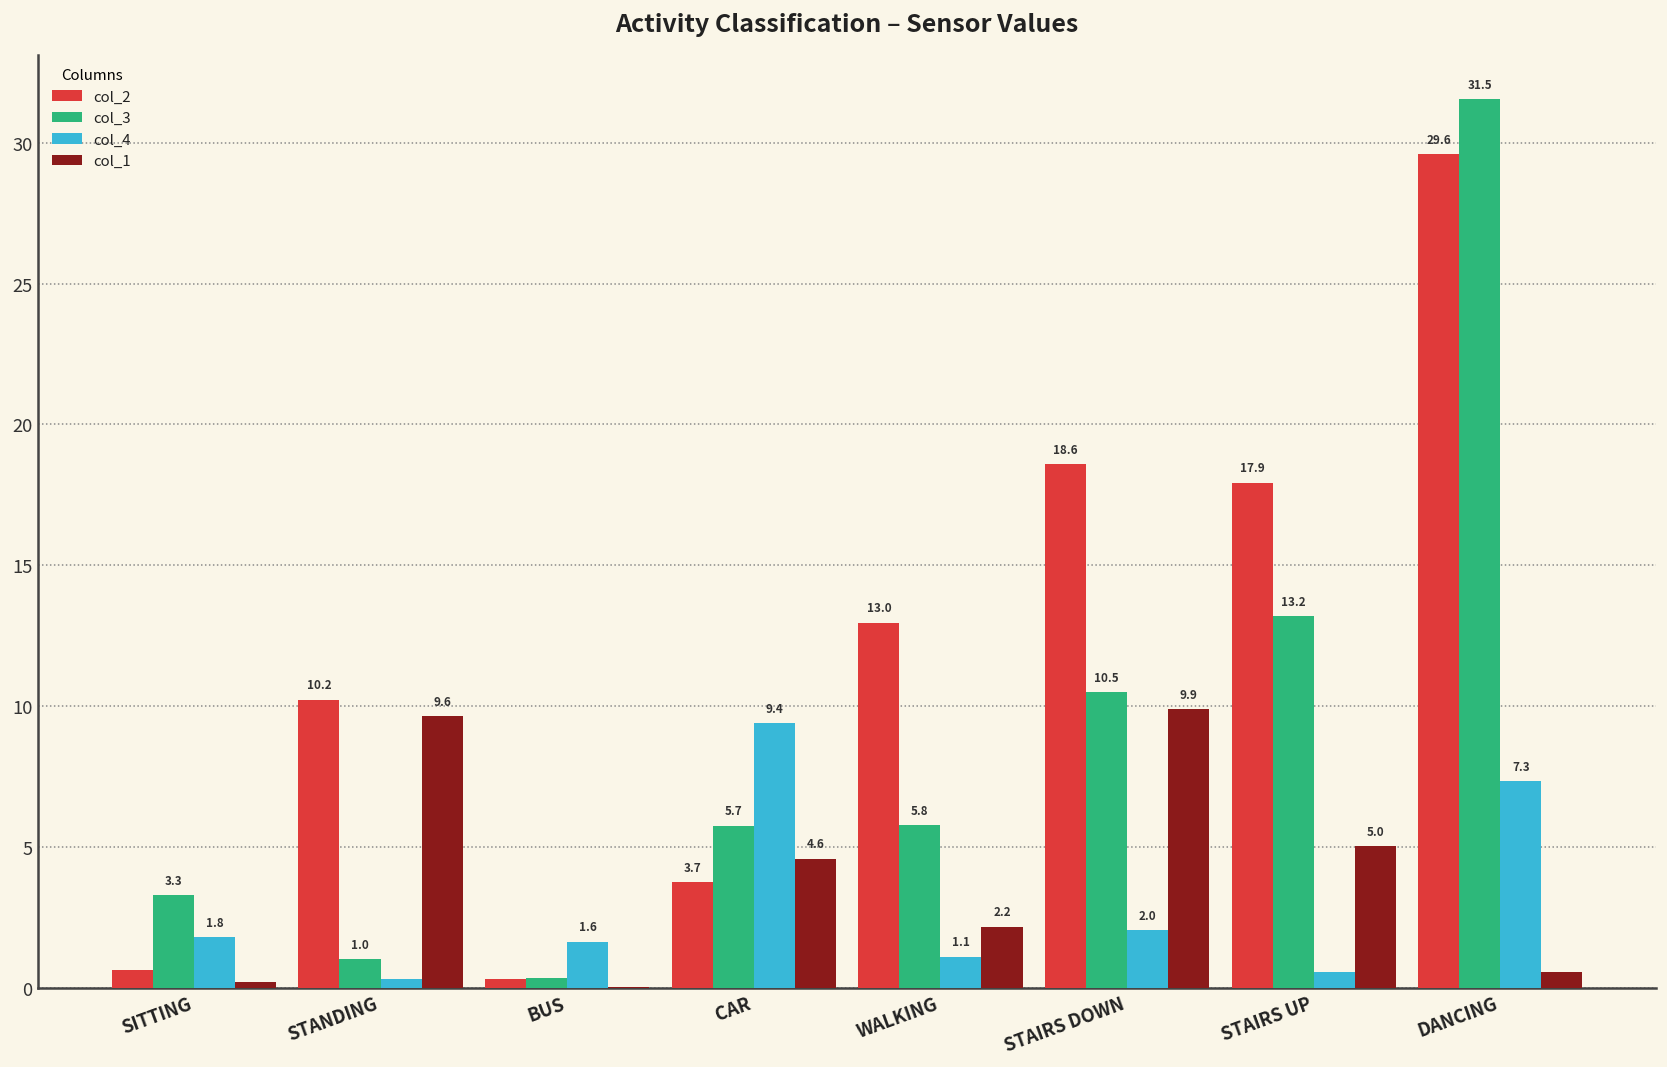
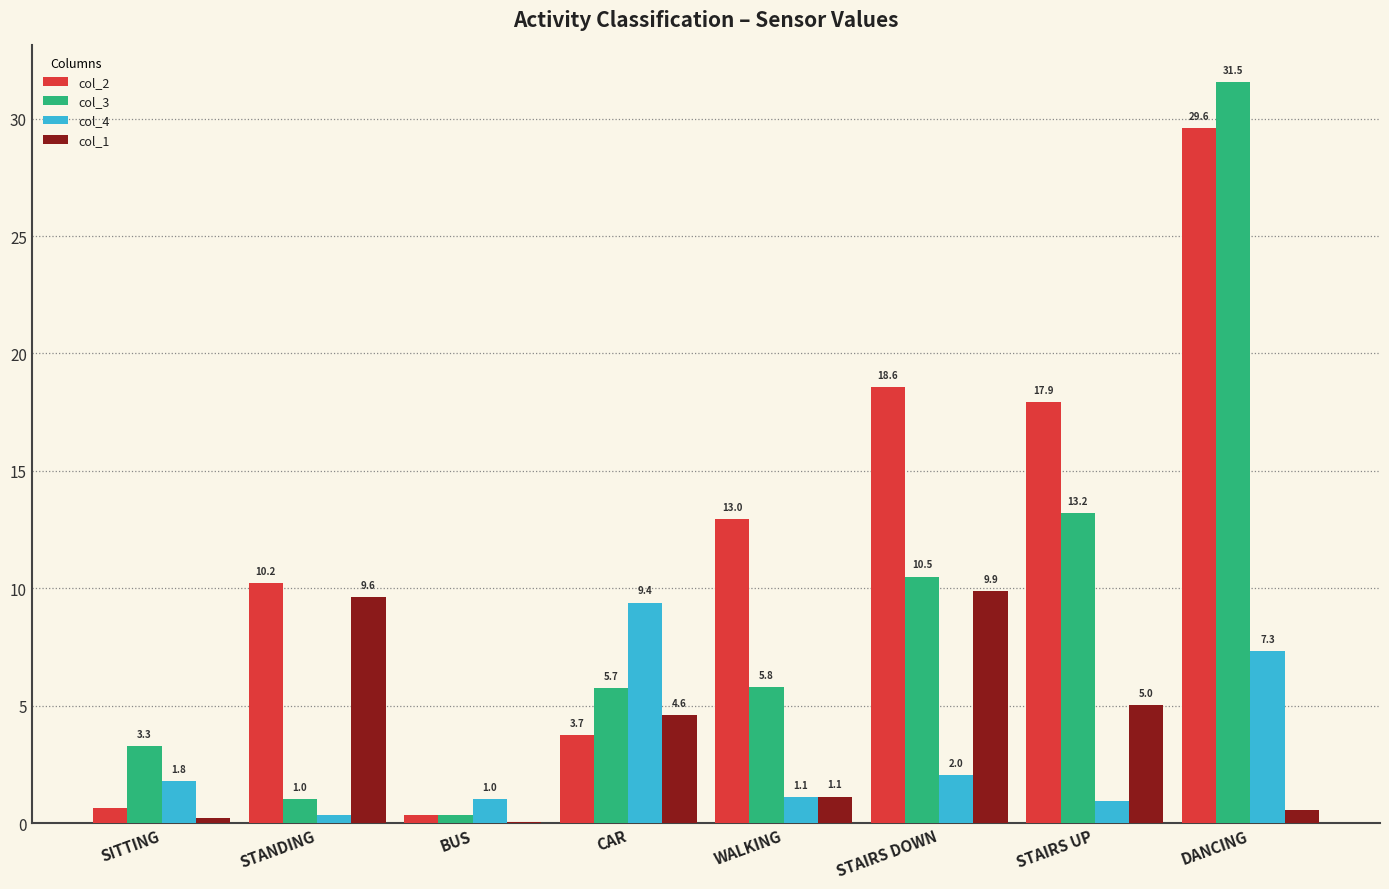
  {
    "col_2": {
      "STANDING": 10.2,
      "CAR": 3.7,
      "WALKING": 13.0,
      "STAIRS DOWN": 18.6,
      "STAIRS UP": 17.9,
      "DANCING": 29.6
    },
    "col_3": {
      "SITTING": 3.3,
      "STANDING": 1.0,
      "CAR": 5.7,
      "WALKING": 5.8,
      "STAIRS DOWN": 10.5,
      "STAIRS UP": 13.2,
      "DANCING": 31.5
    },
    "col_4": {
      "SITTING": 1.8,
-     "BUS": 1.6,
+     "BUS": 1.0,
      "CAR": 9.4,
      "WALKING": 1.1,
      "STAIRS DOWN": 2.0,
-     "STAIRS UP": 0.6,
+     "STAIRS UP": 0.9,
      "DANCING": 7.3
    },
    "col_1": {
      "STANDING": 9.6,
      "CAR": 4.6,
-     "WALKING": 2.2,
+     "WALKING": 1.1,
      "STAIRS DOWN": 9.9,
      "STAIRS UP": 5.0
    }
  }
